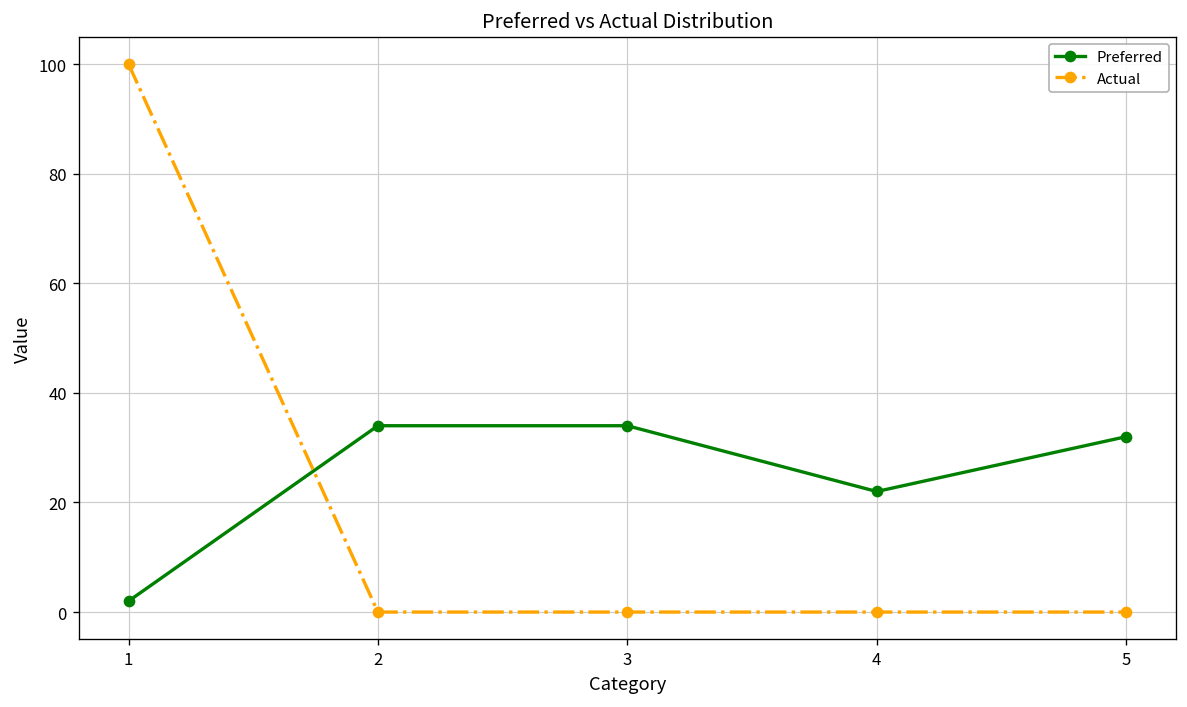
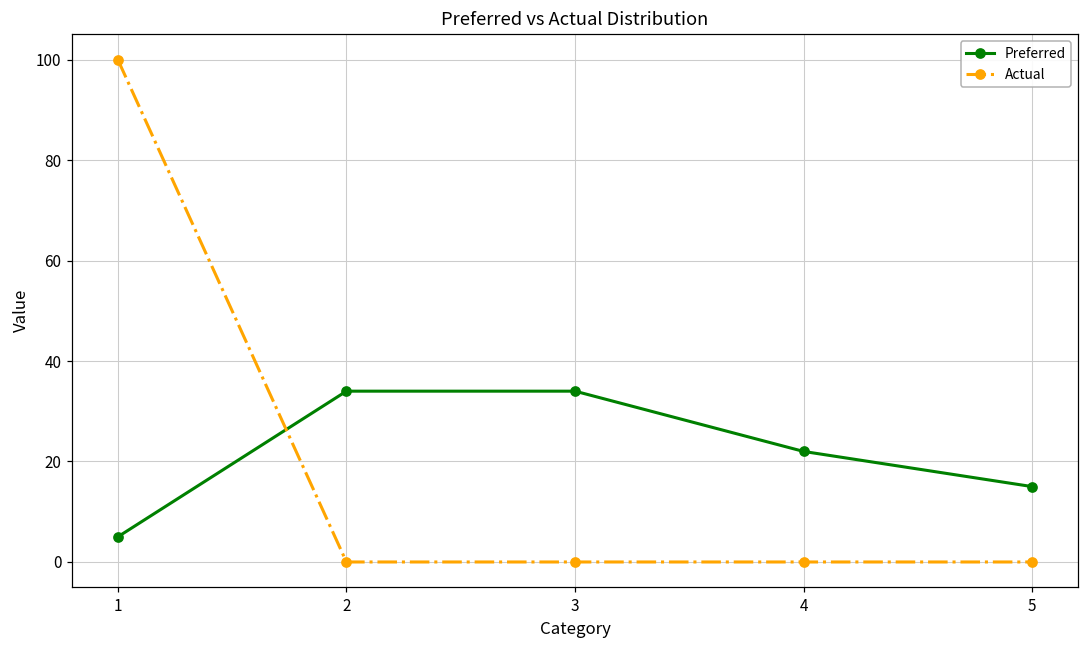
  {
    "Preferred": {
-     "1": 2,
+     "1": 5,
      "2": 34,
      "3": 34,
      "4": 22,
-     "5": 32
+     "5": 15
    },
    "Actual": {
      "1": 100,
      "2": 0,
      "3": 0,
      "4": 0,
      "5": 0
    }
  }
